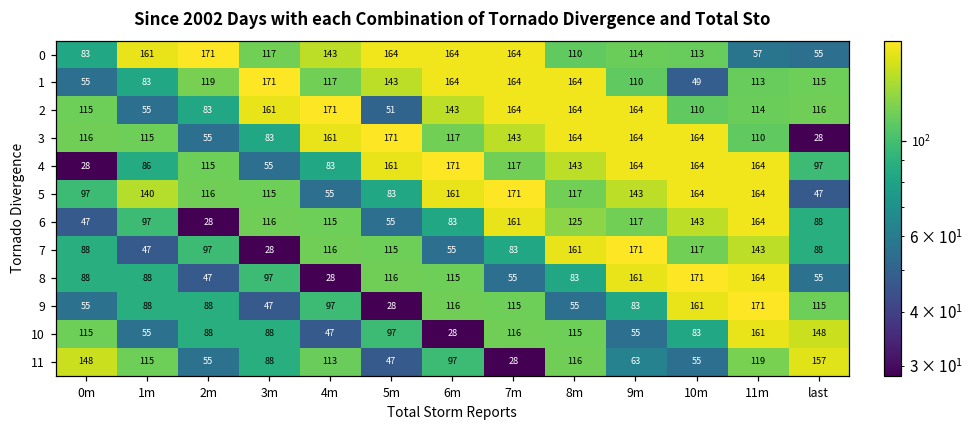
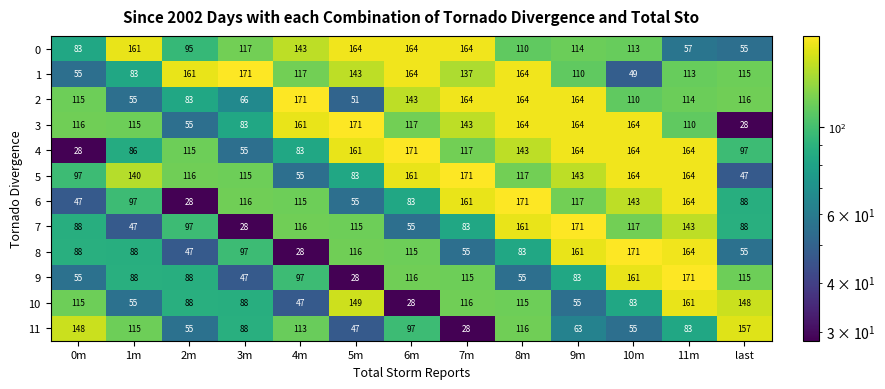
  {
    "0": {
      "0m": 83,
      "1m": 161,
-     "2m": 171,
+     "2m": 95,
      "3m": 117,
      "4m": 143,
      "5m": 164,
      "6m": 164,
      "7m": 164,
      "8m": 110,
      "9m": 114,
      "10m": 113,
      "11m": 57,
      "last": 55
    },
    "1": {
      "0m": 55,
      "1m": 83,
-     "2m": 119,
+     "2m": 161,
      "3m": 171,
      "4m": 117,
      "5m": 143,
      "6m": 164,
-     "7m": 164,
+     "7m": 137,
      "8m": 164,
      "9m": 110,
      "10m": 49,
      "11m": 113,
      "last": 115
    },
    "2": {
      "0m": 115,
      "1m": 55,
      "2m": 83,
-     "3m": 161,
+     "3m": 66,
      "4m": 171,
      "5m": 51,
      "6m": 143,
      "7m": 164,
      "8m": 164,
      "9m": 164,
      "10m": 110,
      "11m": 114,
      "last": 116
    },
    "3": {
      "0m": 116,
      "1m": 115,
      "2m": 55,
      "3m": 83,
      "4m": 161,
      "5m": 171,
      "6m": 117,
      "7m": 143,
      "8m": 164,
      "9m": 164,
      "10m": 164,
      "11m": 110,
      "last": 28
    },
    "4": {
      "0m": 28,
      "1m": 86,
      "2m": 115,
      "3m": 55,
      "4m": 83,
      "5m": 161,
      "6m": 171,
      "7m": 117,
      "8m": 143,
      "9m": 164,
      "10m": 164,
      "11m": 164,
      "last": 97
    },
    "5": {
      "0m": 97,
      "1m": 140,
      "2m": 116,
      "3m": 115,
      "4m": 55,
      "5m": 83,
      "6m": 161,
      "7m": 171,
      "8m": 117,
      "9m": 143,
      "10m": 164,
      "11m": 164,
      "last": 47
    },
    "6": {
      "0m": 47,
      "1m": 97,
      "2m": 28,
      "3m": 116,
      "4m": 115,
      "5m": 55,
      "6m": 83,
      "7m": 161,
-     "8m": 125,
+     "8m": 171,
      "9m": 117,
      "10m": 143,
      "11m": 164,
      "last": 88
    },
    "7": {
      "0m": 88,
      "1m": 47,
      "2m": 97,
      "3m": 28,
      "4m": 116,
      "5m": 115,
      "6m": 55,
      "7m": 83,
      "8m": 161,
      "9m": 171,
      "10m": 117,
      "11m": 143,
      "last": 88
    },
    "8": {
      "0m": 88,
      "1m": 88,
      "2m": 47,
      "3m": 97,
      "4m": 28,
      "5m": 116,
      "6m": 115,
      "7m": 55,
      "8m": 83,
      "9m": 161,
      "10m": 171,
      "11m": 164,
      "last": 55
    },
    "9": {
      "0m": 55,
      "1m": 88,
      "2m": 88,
      "3m": 47,
      "4m": 97,
      "5m": 28,
      "6m": 116,
      "7m": 115,
      "8m": 55,
      "9m": 83,
      "10m": 161,
      "11m": 171,
      "last": 115
    },
    "10": {
      "0m": 115,
      "1m": 55,
      "2m": 88,
      "3m": 88,
      "4m": 47,
-     "5m": 97,
+     "5m": 149,
      "6m": 28,
      "7m": 116,
      "8m": 115,
      "9m": 55,
      "10m": 83,
      "11m": 161,
      "last": 148
    },
    "11": {
      "0m": 148,
      "1m": 115,
      "2m": 55,
      "3m": 88,
      "4m": 113,
      "5m": 47,
      "6m": 97,
      "7m": 28,
      "8m": 116,
      "9m": 63,
      "10m": 55,
-     "11m": 119,
+     "11m": 83,
      "last": 157
    }
  }
